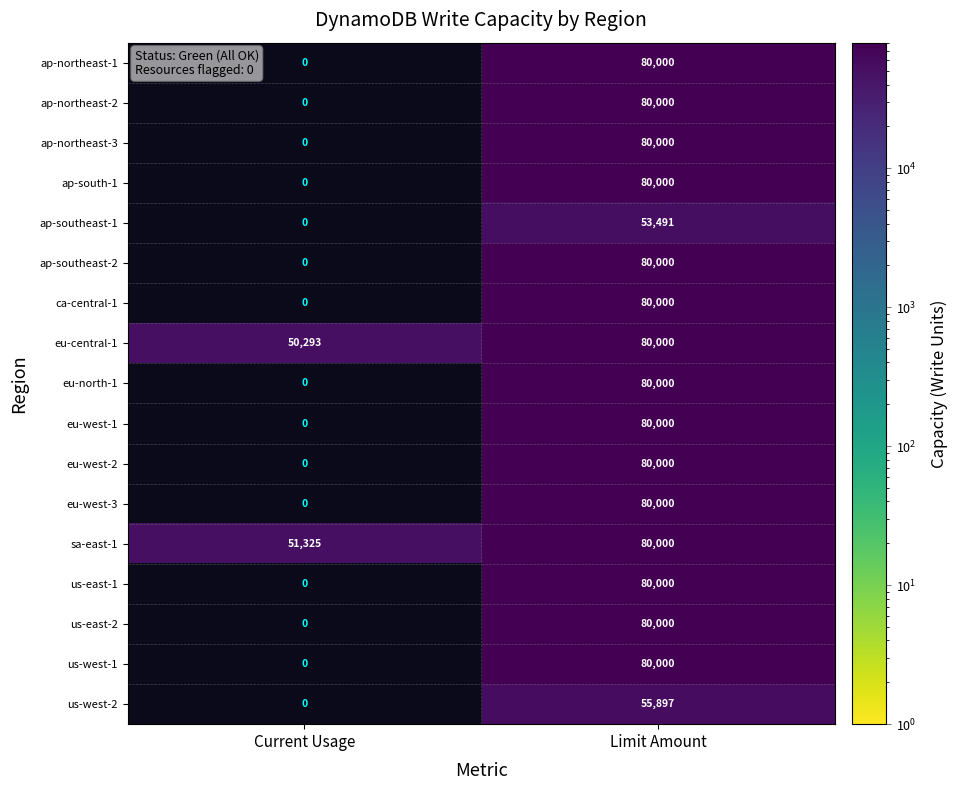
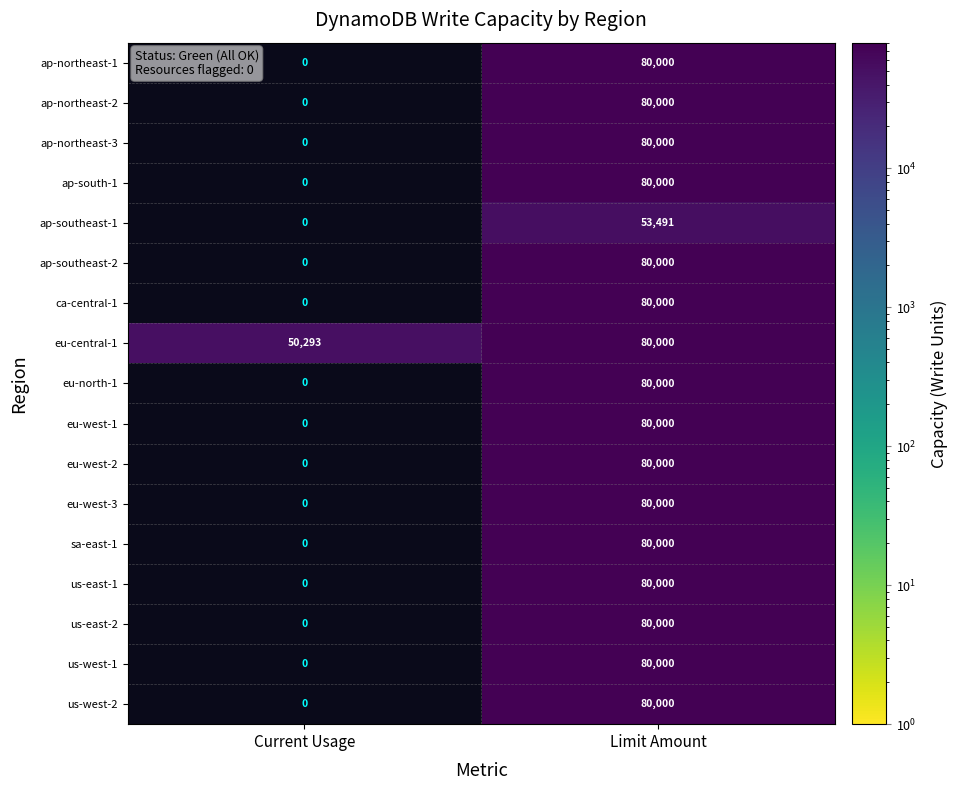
  {
    "ap-northeast-1": {
      "Current Usage": "0",
      "Limit Amount": "80,000"
    },
    "ap-northeast-2": {
      "Current Usage": "0",
      "Limit Amount": "80,000"
    },
    "ap-northeast-3": {
      "Current Usage": "0",
      "Limit Amount": "80,000"
    },
    "ap-south-1": {
      "Current Usage": "0",
      "Limit Amount": "80,000"
    },
    "ap-southeast-1": {
      "Current Usage": "0",
      "Limit Amount": "53,491"
    },
    "ap-southeast-2": {
      "Current Usage": "0",
      "Limit Amount": "80,000"
    },
    "ca-central-1": {
      "Current Usage": "0",
      "Limit Amount": "80,000"
    },
    "eu-central-1": {
      "Current Usage": "50,293",
      "Limit Amount": "80,000"
    },
    "eu-north-1": {
      "Current Usage": "0",
      "Limit Amount": "80,000"
    },
    "eu-west-1": {
      "Current Usage": "0",
      "Limit Amount": "80,000"
    },
    "eu-west-2": {
      "Current Usage": "0",
      "Limit Amount": "80,000"
    },
    "eu-west-3": {
      "Current Usage": "0",
      "Limit Amount": "80,000"
    },
    "sa-east-1": {
-     "Current Usage": "51,325",
+     "Current Usage": "0",
      "Limit Amount": "80,000"
    },
    "us-east-1": {
      "Current Usage": "0",
      "Limit Amount": "80,000"
    },
    "us-east-2": {
      "Current Usage": "0",
      "Limit Amount": "80,000"
    },
    "us-west-1": {
      "Current Usage": "0",
      "Limit Amount": "80,000"
    },
    "us-west-2": {
      "Current Usage": "0",
-     "Limit Amount": "55,897"
+     "Limit Amount": "80,000"
    }
  }
